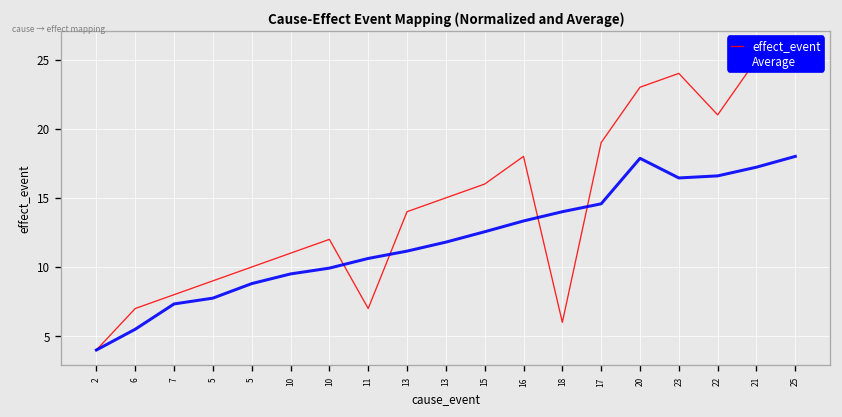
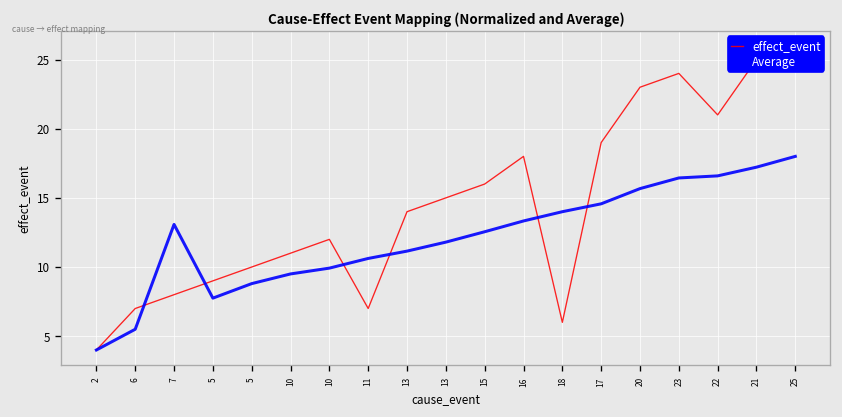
  {
    "effect_event": {
      "6": 7.0,
      "7": 8.0,
      "11": 7.0,
      "15": 16.0,
      "16": 18.0,
      "18": 6.0,
      "17": 19.0,
      "20": 23.0,
      "23": 24.0,
      "22": 21.0
    },
    "Average": {
      "6": 5.5,
-     "7": 7.3,
+     "7": 13.1,
      "11": 10.6,
      "15": 12.6,
      "16": 13.3,
      "18": 14.0,
      "17": 14.6,
-     "20": 17.9,
+     "20": 15.7,
      "23": 16.4,
      "22": 16.6,
      "21": 17.2,
      "25": 18.0
    }
  }
